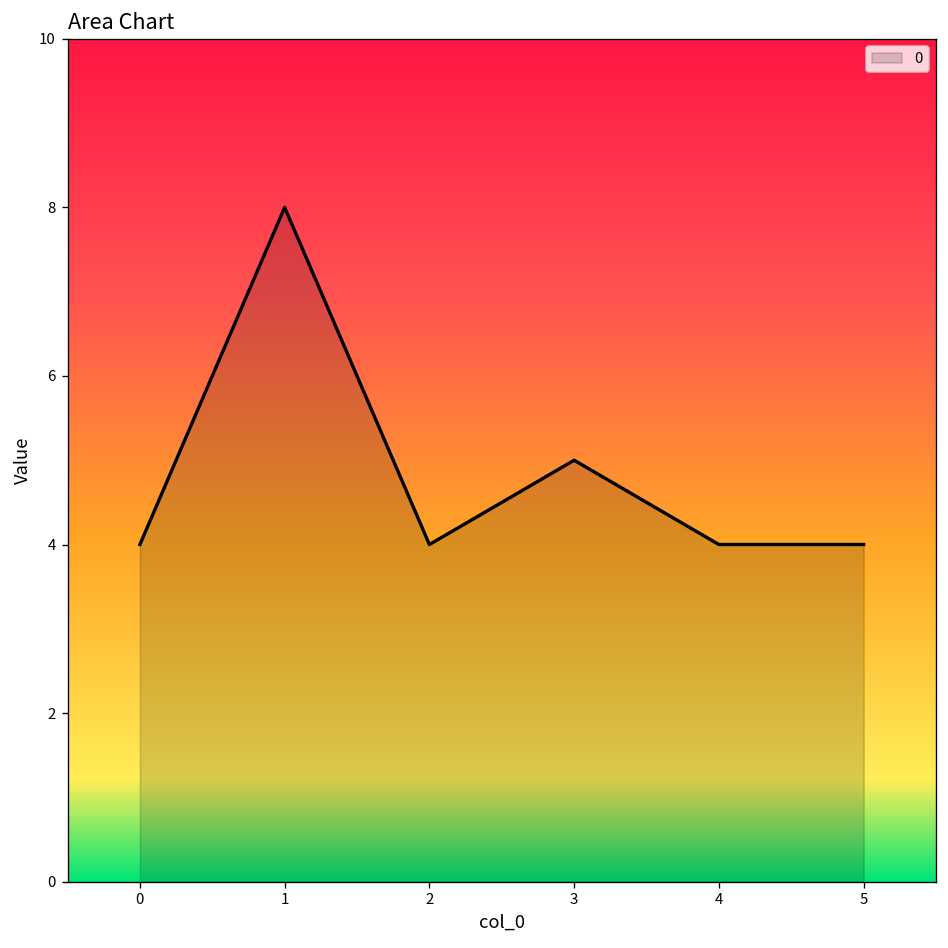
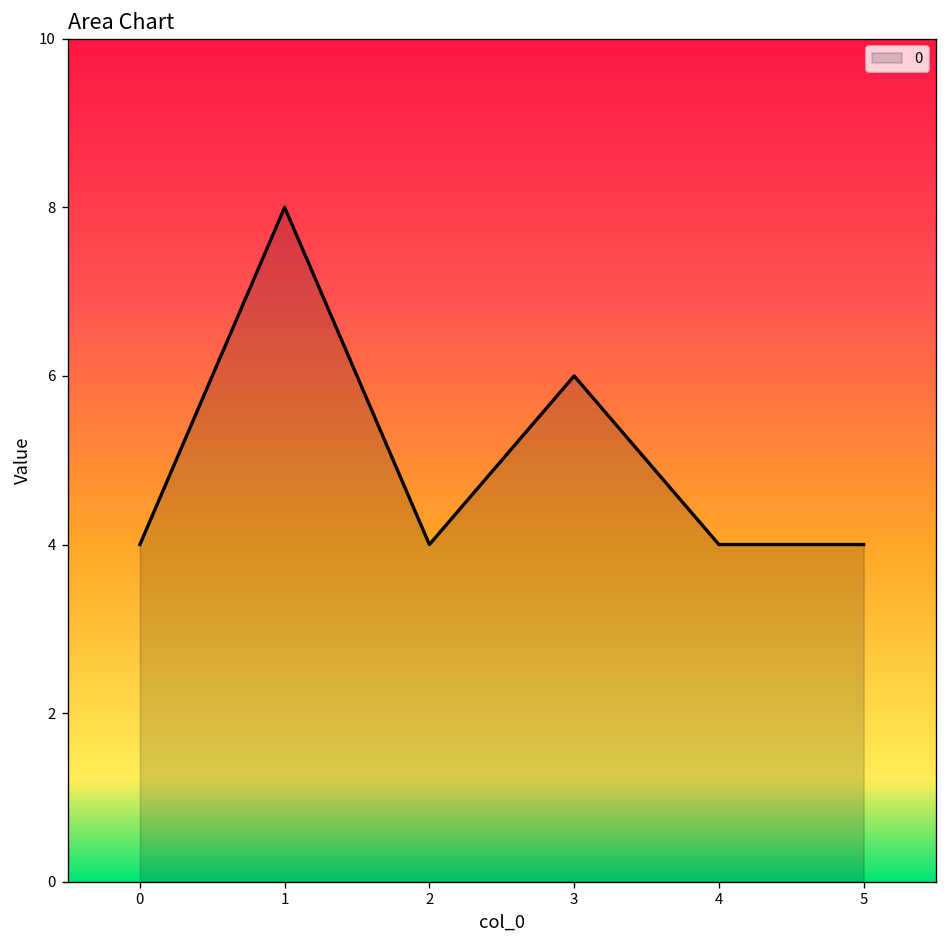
  {
    "0": 4,
    "1": 8,
    "2": 4,
-   "3": 5,
+   "3": 6,
    "4": 4,
    "5": 4
  }
